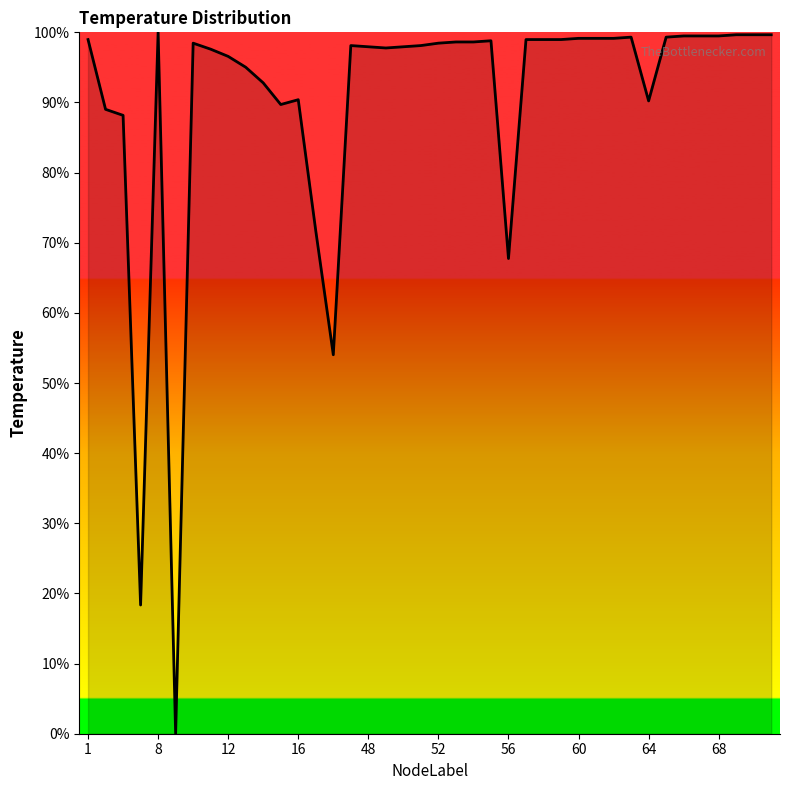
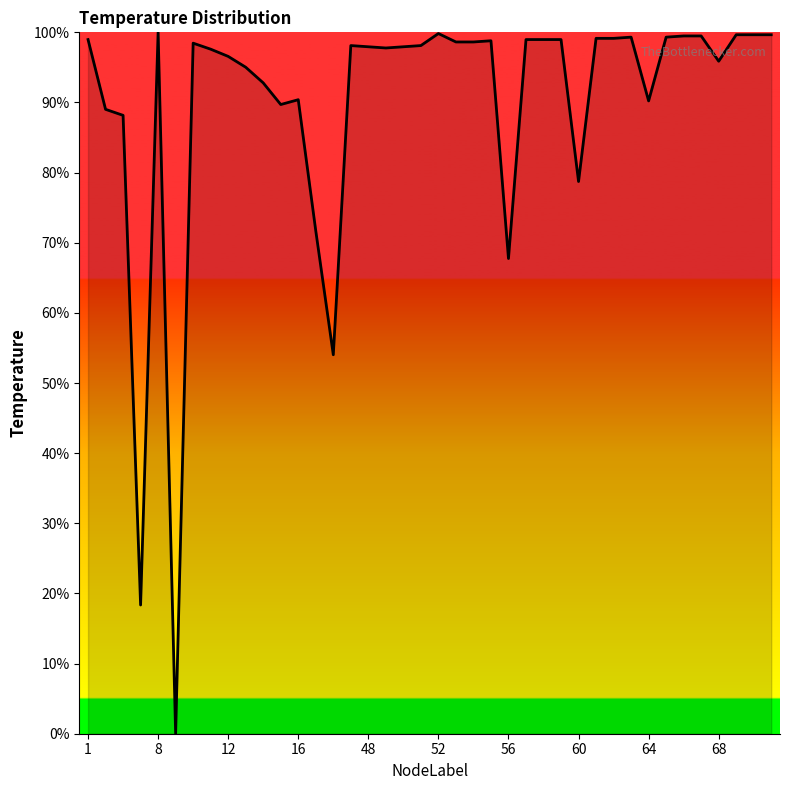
  {
    "8": "100%",
    "12": "97%",
    "16": "90%",
    "48": "98%",
-   "52": "98%",
+   "52": "100%",
    "56": "68%",
-   "60": "99%",
+   "60": "79%",
    "64": "90%",
-   "68": "99%"
+   "68": "96%"
  }
